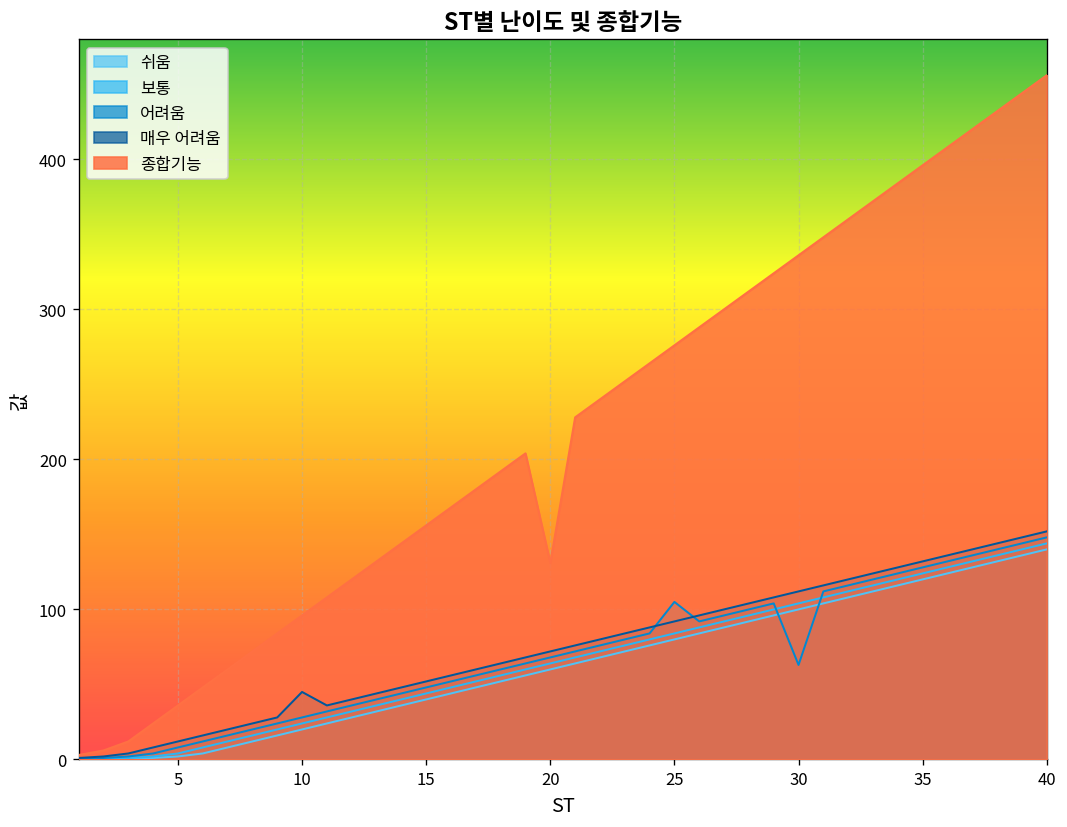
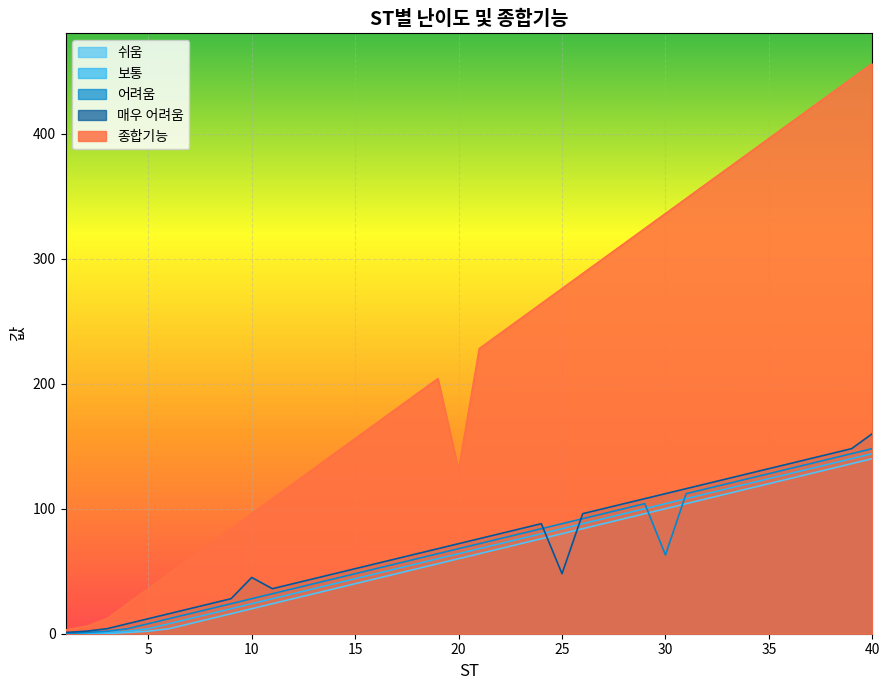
  {
    "어려움": {
      "5": 8,
      "10": 28,
      "15": 48,
      "20": 68,
-     "25": 105,
+     "25": 88,
      "30": 63,
      "35": 128,
      "40": 148
    },
    "매우 어려움": {
      "5": 12,
      "10": 45,
      "15": 52,
      "20": 72,
-     "25": 92,
+     "25": 48,
      "30": 112,
      "35": 132,
-     "40": 152
+     "40": 160
    },
    "종합기능": {
      "5": 36,
      "10": 96,
      "15": 156,
      "20": 131,
      "25": 276,
      "30": 336,
      "35": 396,
      "40": 456
    }
  }
